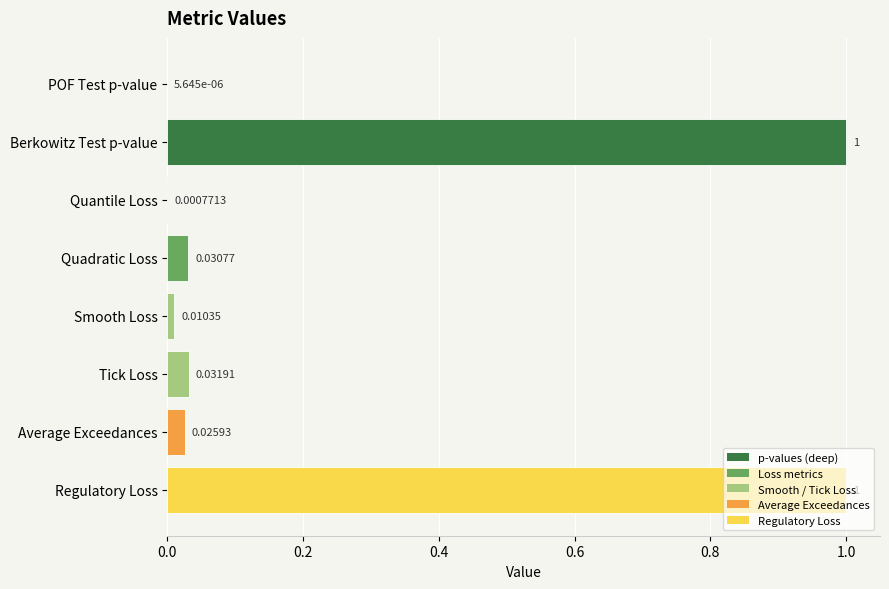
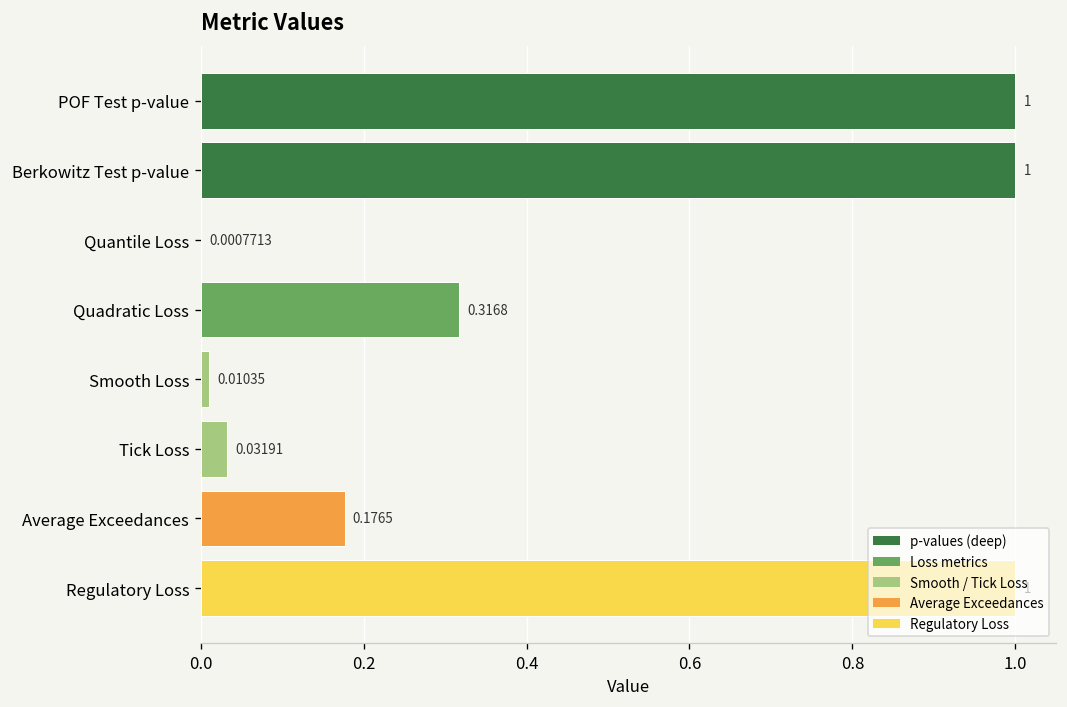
  {
-   "POF Test p-value": "5.645e-06",
+   "POF Test p-value": "1",
    "Berkowitz Test p-value": "1",
    "Quantile Loss": "0.0007713",
-   "Quadratic Loss": "0.03077",
+   "Quadratic Loss": "0.3168",
    "Smooth Loss": "0.01035",
    "Tick Loss": "0.03191",
-   "Average Exceedances": "0.02593"
+   "Average Exceedances": "0.1765"
  }
